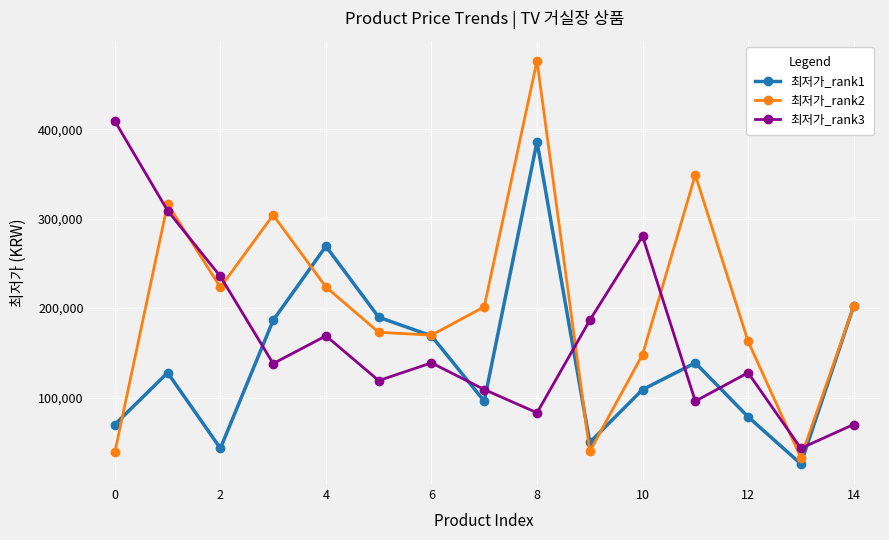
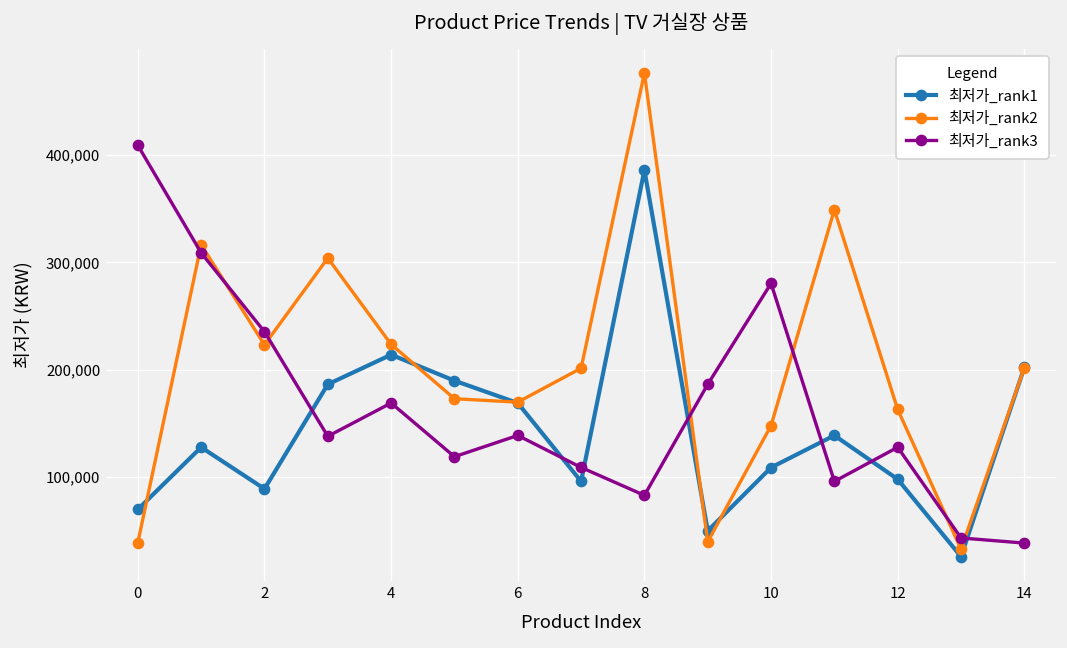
  {
    "최저가_rank1": {
      "0": "70,000",
-     "2": "40,000",
-     "4": "270,000",
+     "2": "90,000",
+     "4": "210,000",
      "8": "390,000",
      "10": "110,000",
-     "12": "80,000"
+     "12": "100,000"
    },
    "최저가_rank2": {
      "0": "40,000",
      "2": "220,000",
      "4": "220,000",
      "8": "480,000",
      "10": "150,000",
      "12": "160,000"
    },
    "최저가_rank3": {
      "0": "410,000",
      "2": "240,000",
      "4": "170,000",
      "6": "140,000",
      "8": "80,000",
      "10": "280,000",
      "12": "130,000",
-     "14": "70,000"
+     "14": "40,000"
    }
  }
